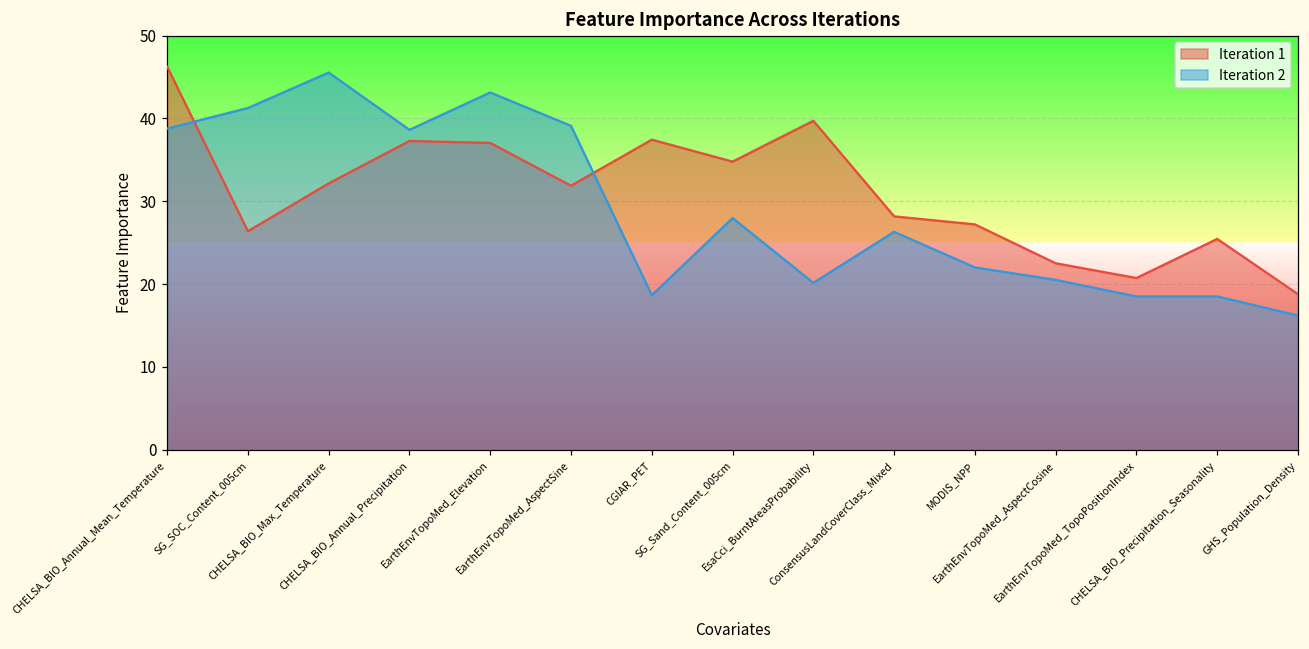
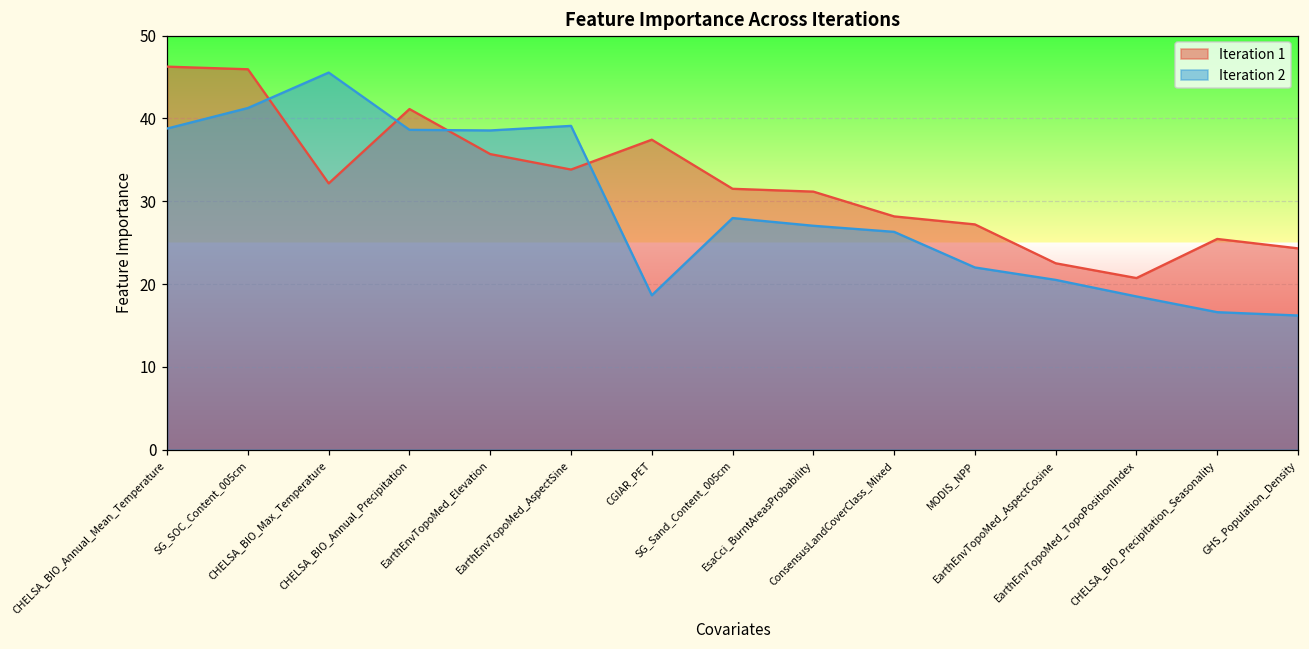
  {
    "Iteration 1": {
      "CHELSA_BIO_Annual_Mean_Temperature": 46,
-     "SG_SOC_Content_005cm": 26,
+     "SG_SOC_Content_005cm": 46,
      "CHELSA_BIO_Max_Temperature": 32,
-     "CHELSA_BIO_Annual_Precipitation": 37,
-     "EarthEnvTopoMed_Elevation": 37,
-     "EarthEnvTopoMed_AspectSine": 32,
+     "CHELSA_BIO_Annual_Precipitation": 41,
+     "EarthEnvTopoMed_Elevation": 36,
+     "EarthEnvTopoMed_AspectSine": 34,
      "CGIAR_PET": 37,
-     "SG_Sand_Content_005cm": 35,
-     "EsaCci_BurntAreasProbability": 40,
+     "SG_Sand_Content_005cm": 31,
+     "EsaCci_BurntAreasProbability": 31,
      "ConsensusLandCoverClass_Mixed": 28,
      "MODIS_NPP": 27,
      "EarthEnvTopoMed_AspectCosine": 23,
      "EarthEnvTopoMed_TopoPositionIndex": 21,
      "CHELSA_BIO_Precipitation_Seasonality": 25,
-     "GHS_Population_Density": 19
+     "GHS_Population_Density": 24
    },
    "Iteration 2": {
      "CHELSA_BIO_Annual_Mean_Temperature": 39,
      "SG_SOC_Content_005cm": 41,
      "CHELSA_BIO_Max_Temperature": 46,
      "CHELSA_BIO_Annual_Precipitation": 39,
-     "EarthEnvTopoMed_Elevation": 43,
+     "EarthEnvTopoMed_Elevation": 39,
      "EarthEnvTopoMed_AspectSine": 39,
      "CGIAR_PET": 19,
      "SG_Sand_Content_005cm": 28,
-     "EsaCci_BurntAreasProbability": 20,
+     "EsaCci_BurntAreasProbability": 27,
      "ConsensusLandCoverClass_Mixed": 26,
      "MODIS_NPP": 22,
      "EarthEnvTopoMed_AspectCosine": 21,
      "EarthEnvTopoMed_TopoPositionIndex": 19,
-     "CHELSA_BIO_Precipitation_Seasonality": 19,
+     "CHELSA_BIO_Precipitation_Seasonality": 17,
      "GHS_Population_Density": 16
    }
  }
